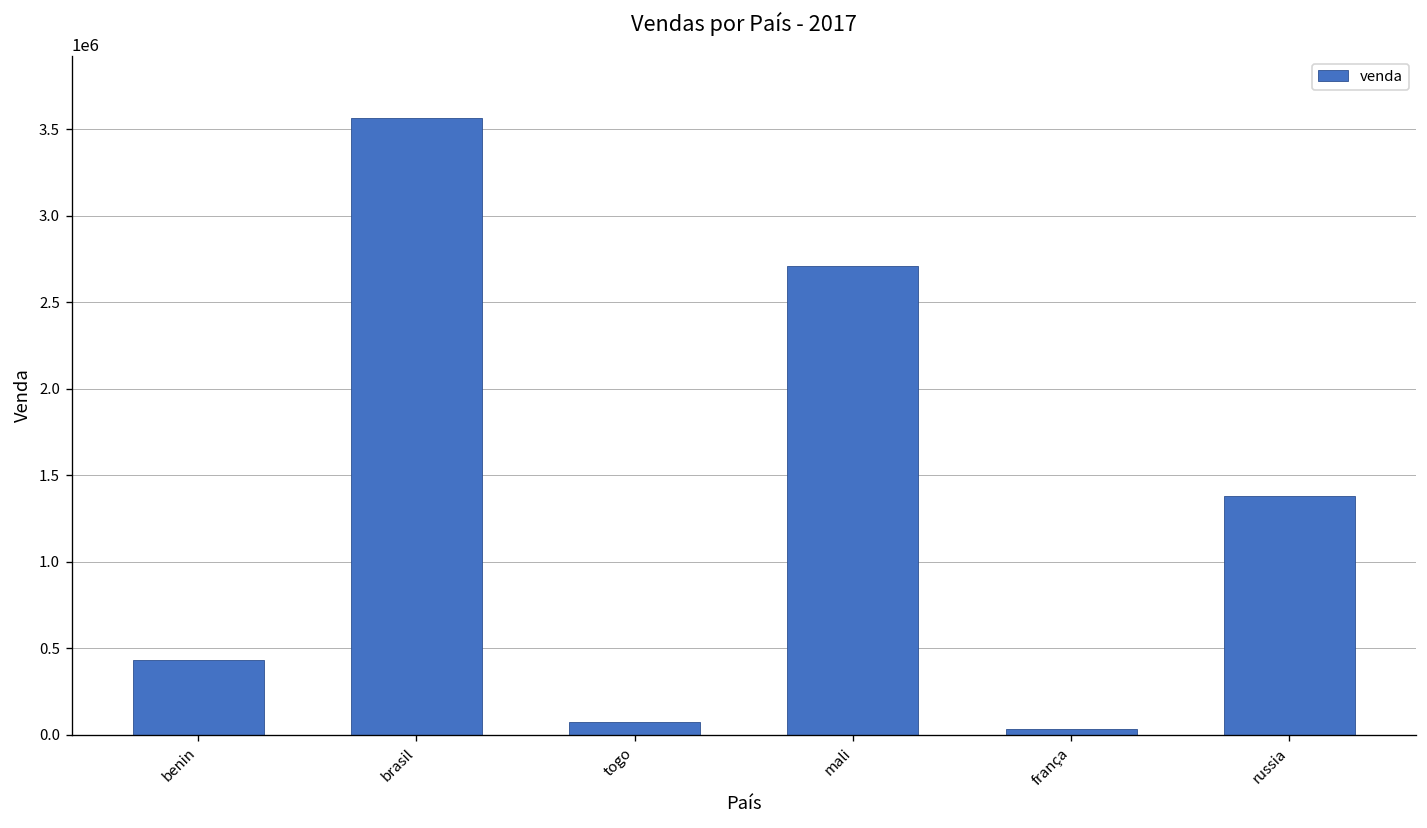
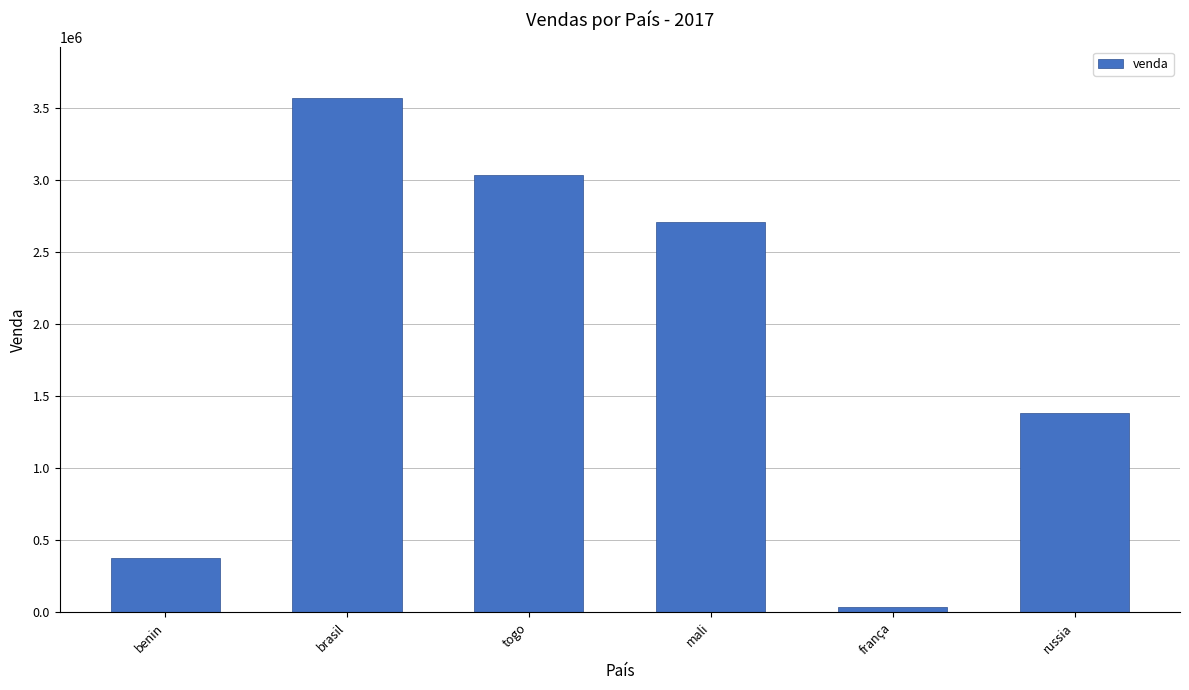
  {
-   "benin": 440000,
+   "benin": 380000,
    "brasil": 3570000,
-   "togo": 80000,
+   "togo": 3030000,
    "mali": 2710000,
    "frança": 30000,
    "russia": 1380000
  }
